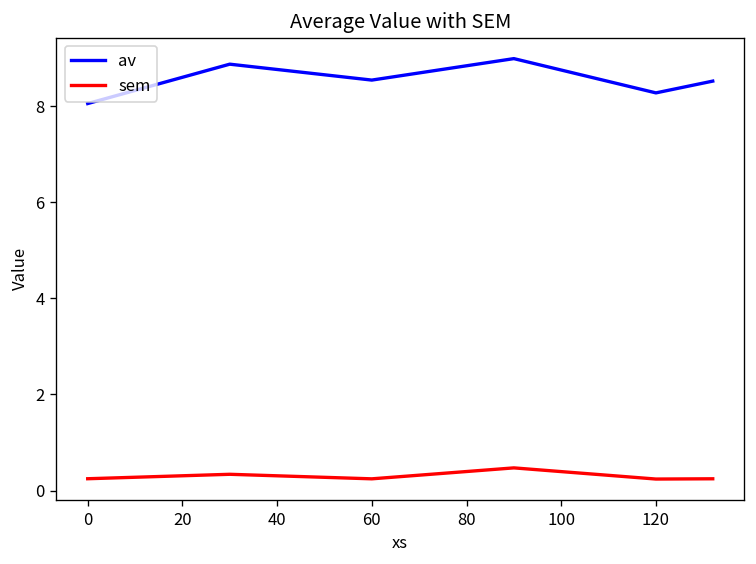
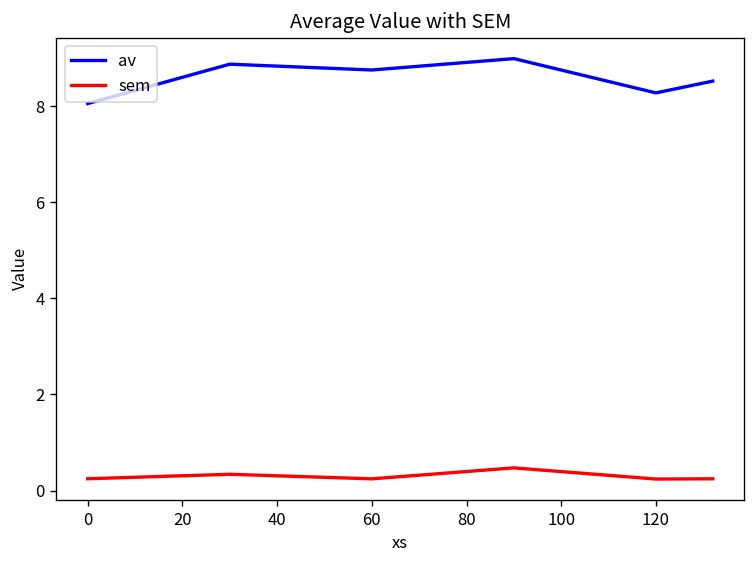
  {
    "av": {
      "0": 8.1,
-     "60": 8.5,
+     "60": 8.8,
      "120": 8.3
    },
    "sem": {
      "0": 0.2,
      "60": 0.2,
      "120": 0.2
    }
  }
